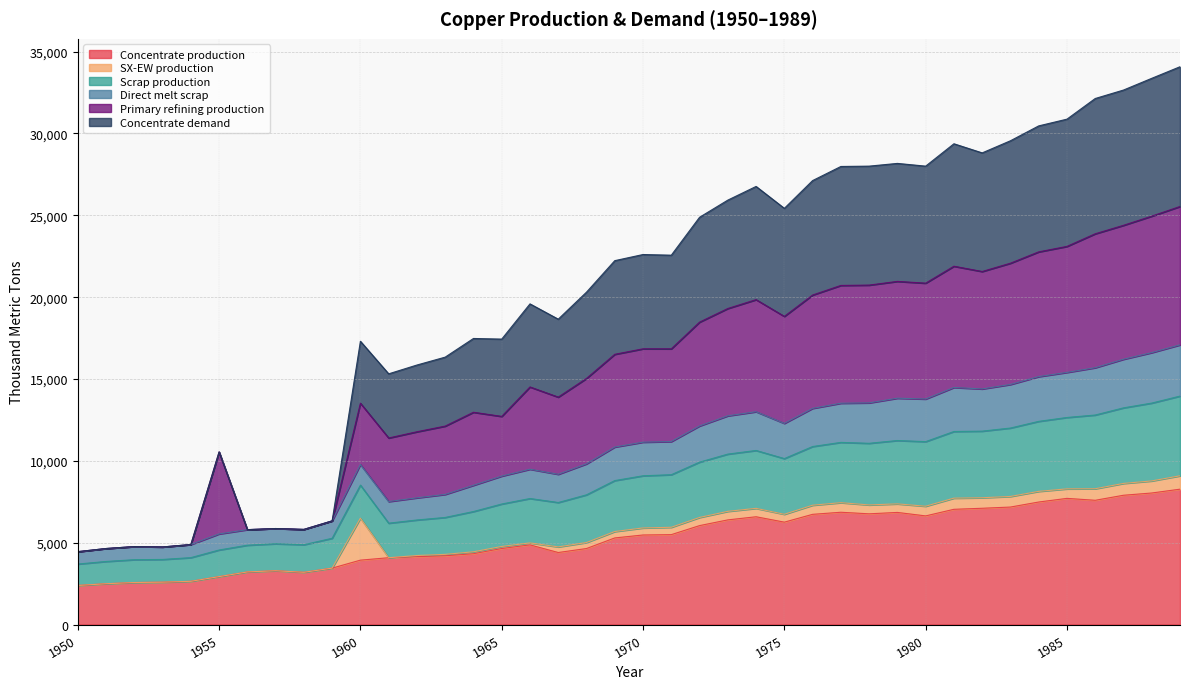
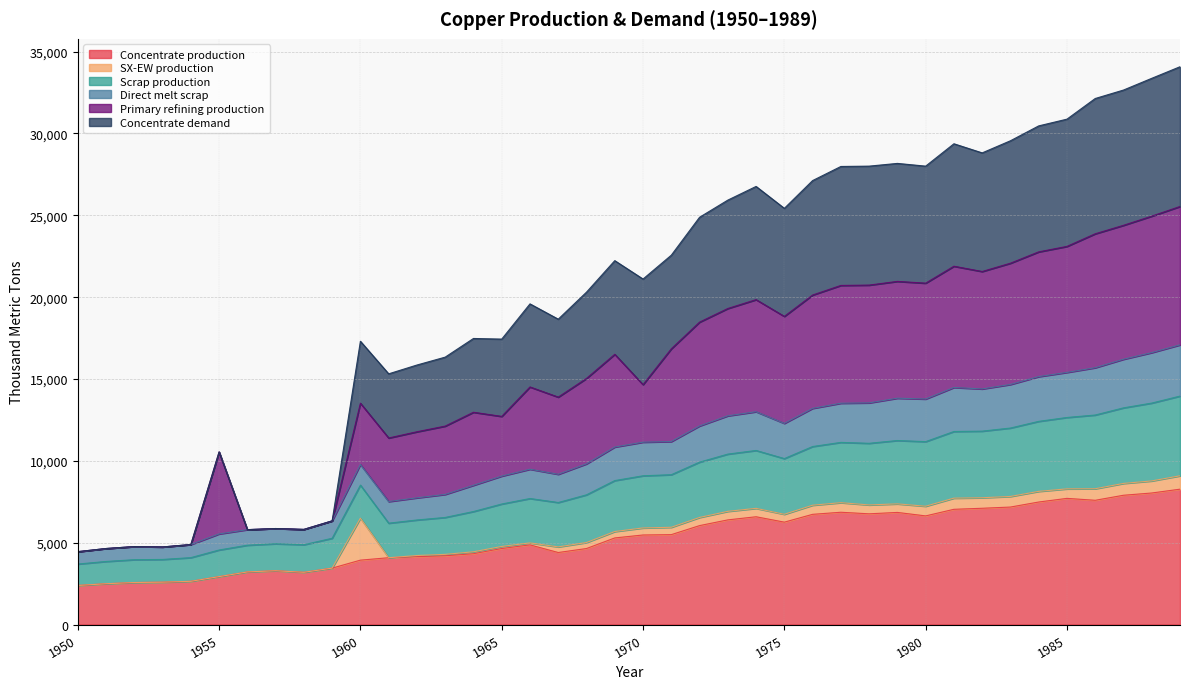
  {
    "Concentrate production": {
      "1960": "3,900",
      "1970": "5,500",
      "1975": "6,300",
      "1980": "6,600",
      "1985": "7,700"
    },
    "SX-EW production": {
      "1960": "2,600",
      "1970": "400",
      "1975": "500",
      "1980": "600",
      "1985": "600"
    },
    "Primary refining production": {
      "1960": "3,700",
      "1965": "3,600",
-     "1970": "5,700",
+     "1970": "3,500",
      "1975": "6,500",
      "1980": "7,100",
      "1985": "7,700"
    },
    "Concentrate demand": {
      "1960": "3,800",
      "1965": "4,700",
-     "1970": "5,800",
+     "1970": "6,500",
      "1975": "6,600",
      "1980": "7,100",
      "1985": "7,800"
    }
  }
